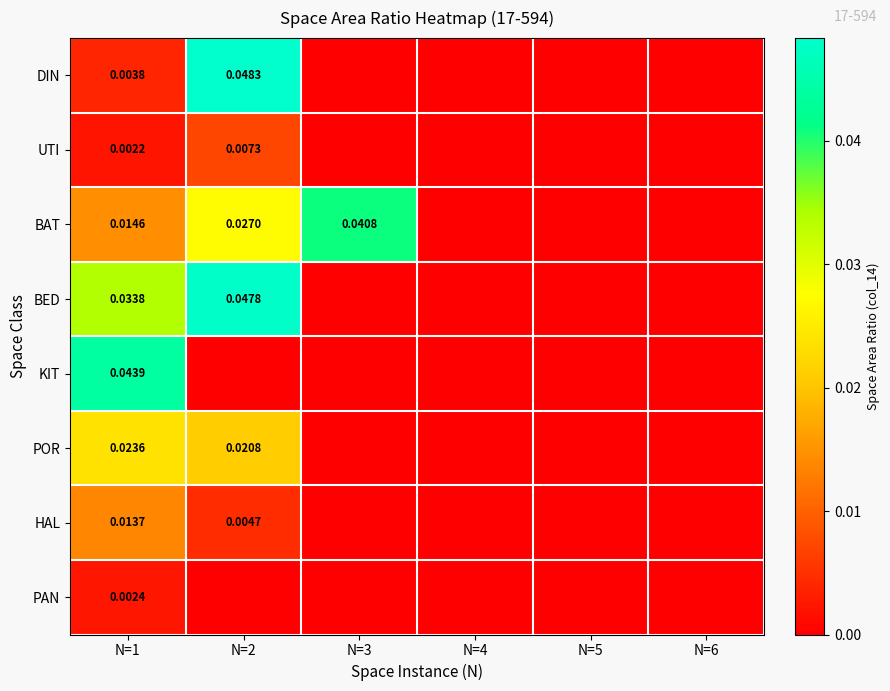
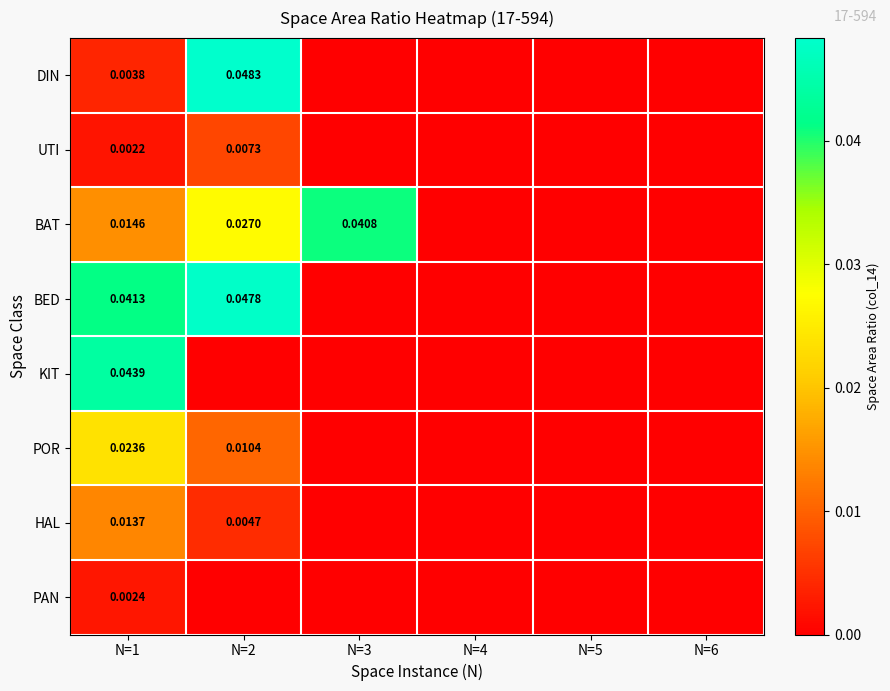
  {
    "DIN": {
      "N=1": 0.0038,
      "N=2": 0.0483
    },
    "UTI": {
      "N=1": 0.0022,
      "N=2": 0.0073
    },
    "BAT": {
      "N=1": 0.0146,
      "N=2": 0.0270,
      "N=3": 0.0408
    },
    "BED": {
-     "N=1": 0.0338,
+     "N=1": 0.0413,
      "N=2": 0.0478
    },
    "KIT": {
      "N=1": 0.0439
    },
    "POR": {
      "N=1": 0.0236,
-     "N=2": 0.0208
+     "N=2": 0.0104
    },
    "HAL": {
      "N=1": 0.0137,
      "N=2": 0.0047
    },
    "PAN": {
      "N=1": 0.0024
    }
  }
